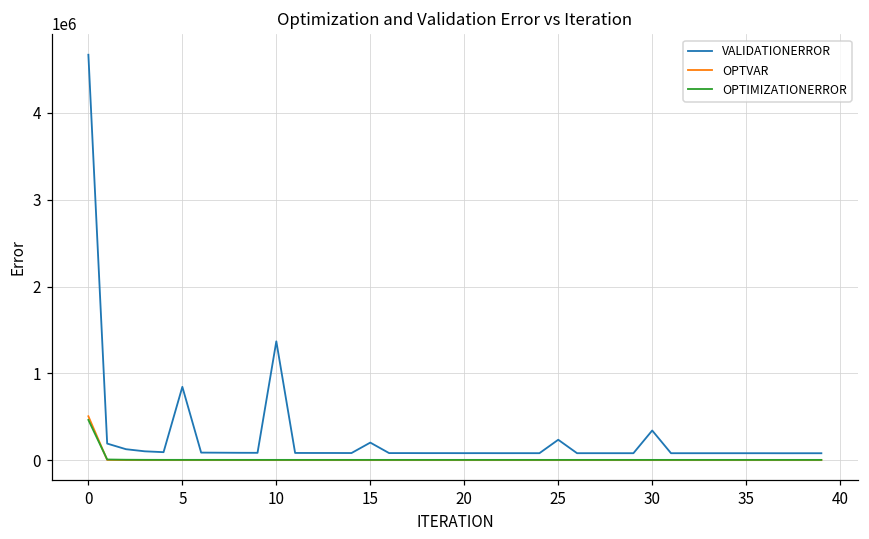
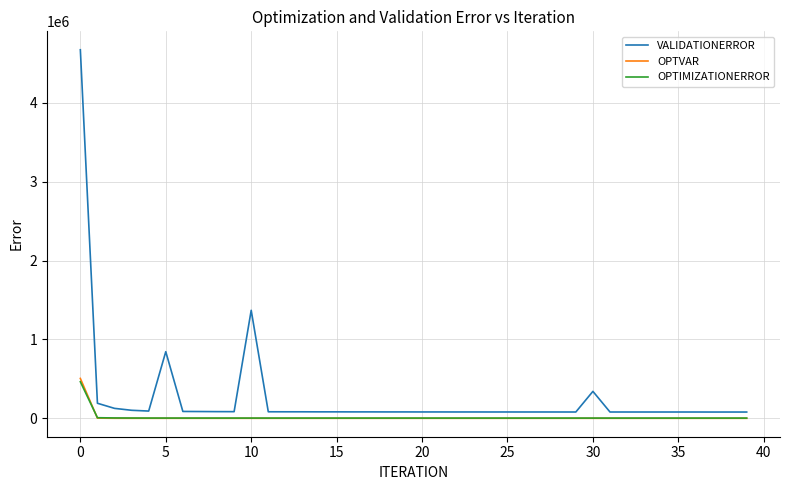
  {
    "VALIDATIONERROR": {
      "0": 4700000,
      "5": 800000,
      "10": 1400000,
-     "15": 200000,
+     "15": 100000,
      "20": 100000,
-     "25": 200000,
+     "25": 100000,
      "30": 300000,
      "35": 100000
    },
    "OPTVAR": {
      "0": 500000
    },
    "OPTIMIZATIONERROR": {
      "0": 500000
    }
  }
